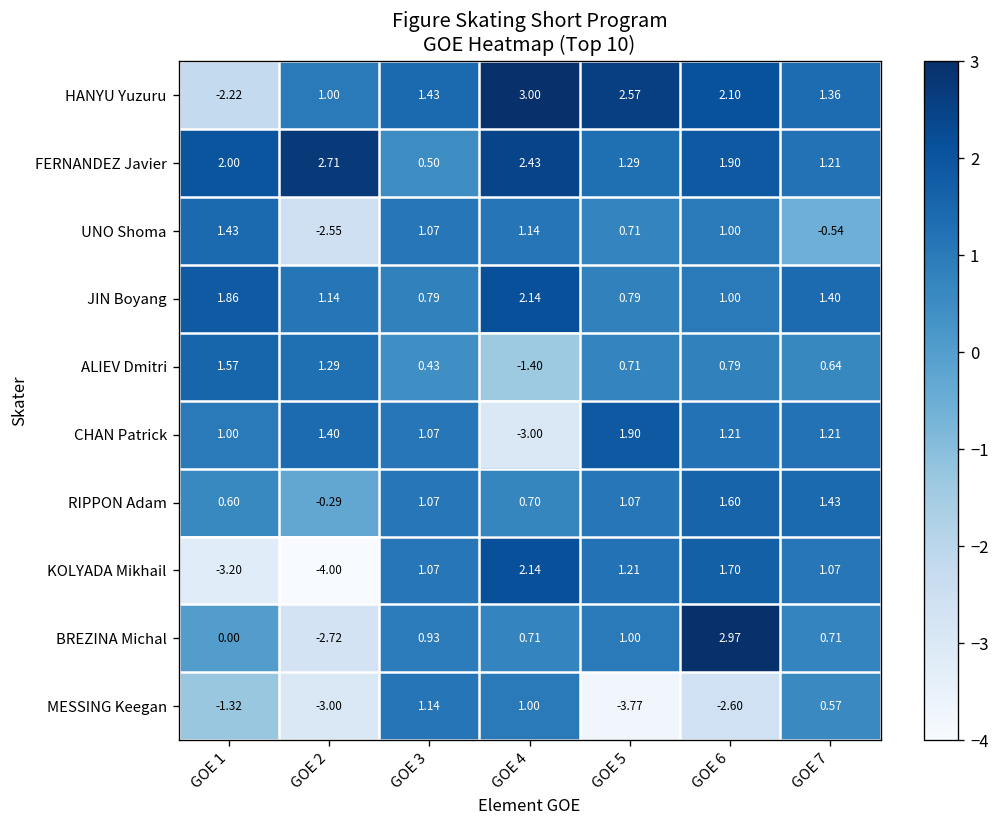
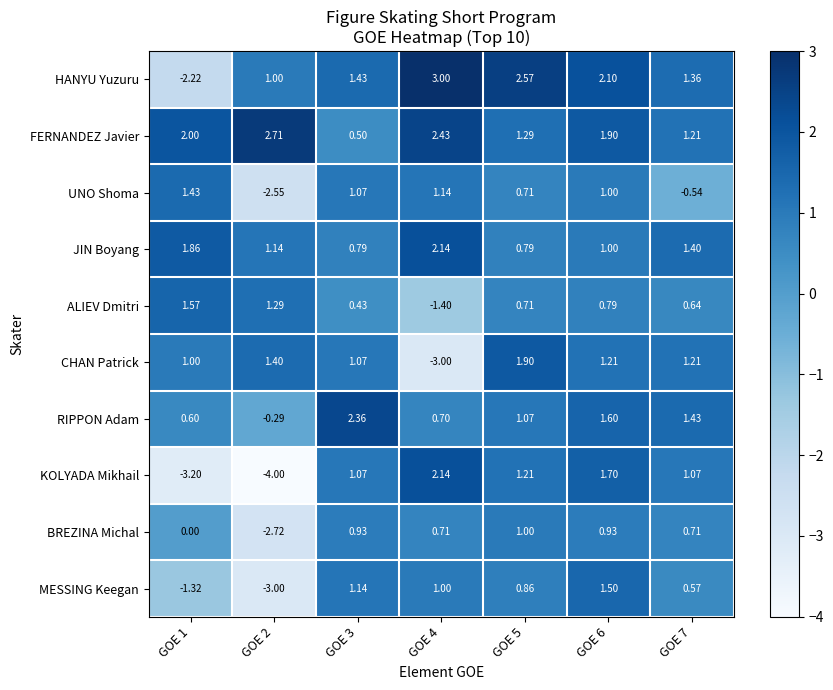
  {
    "HANYU Yuzuru": {
      "GOE 1": -2.22,
      "GOE 2": 1.00,
      "GOE 3": 1.43,
      "GOE 4": 3.00,
      "GOE 5": 2.57,
      "GOE 6": 2.10,
      "GOE 7": 1.36
    },
    "FERNANDEZ Javier": {
      "GOE 1": 2.00,
      "GOE 2": 2.71,
      "GOE 3": 0.50,
      "GOE 4": 2.43,
      "GOE 5": 1.29,
      "GOE 6": 1.90,
      "GOE 7": 1.21
    },
    "UNO Shoma": {
      "GOE 1": 1.43,
      "GOE 2": -2.55,
      "GOE 3": 1.07,
      "GOE 4": 1.14,
      "GOE 5": 0.71,
      "GOE 6": 1.00,
      "GOE 7": -0.54
    },
    "JIN Boyang": {
      "GOE 1": 1.86,
      "GOE 2": 1.14,
      "GOE 3": 0.79,
      "GOE 4": 2.14,
      "GOE 5": 0.79,
      "GOE 6": 1.00,
      "GOE 7": 1.40
    },
    "ALIEV Dmitri": {
      "GOE 1": 1.57,
      "GOE 2": 1.29,
      "GOE 3": 0.43,
      "GOE 4": -1.40,
      "GOE 5": 0.71,
      "GOE 6": 0.79,
      "GOE 7": 0.64
    },
    "CHAN Patrick": {
      "GOE 1": 1.00,
      "GOE 2": 1.40,
      "GOE 3": 1.07,
      "GOE 4": -3.00,
      "GOE 5": 1.90,
      "GOE 6": 1.21,
      "GOE 7": 1.21
    },
    "RIPPON Adam": {
      "GOE 1": 0.60,
      "GOE 2": -0.29,
-     "GOE 3": 1.07,
+     "GOE 3": 2.36,
      "GOE 4": 0.70,
      "GOE 5": 1.07,
      "GOE 6": 1.60,
      "GOE 7": 1.43
    },
    "KOLYADA Mikhail": {
      "GOE 1": -3.20,
      "GOE 2": -4.00,
      "GOE 3": 1.07,
      "GOE 4": 2.14,
      "GOE 5": 1.21,
      "GOE 6": 1.70,
      "GOE 7": 1.07
    },
    "BREZINA Michal": {
      "GOE 1": 0.00,
      "GOE 2": -2.72,
      "GOE 3": 0.93,
      "GOE 4": 0.71,
      "GOE 5": 1.00,
-     "GOE 6": 2.97,
+     "GOE 6": 0.93,
      "GOE 7": 0.71
    },
    "MESSING Keegan": {
      "GOE 1": -1.32,
      "GOE 2": -3.00,
      "GOE 3": 1.14,
      "GOE 4": 1.00,
-     "GOE 5": -3.77,
-     "GOE 6": -2.60,
+     "GOE 5": 0.86,
+     "GOE 6": 1.50,
      "GOE 7": 0.57
    }
  }
